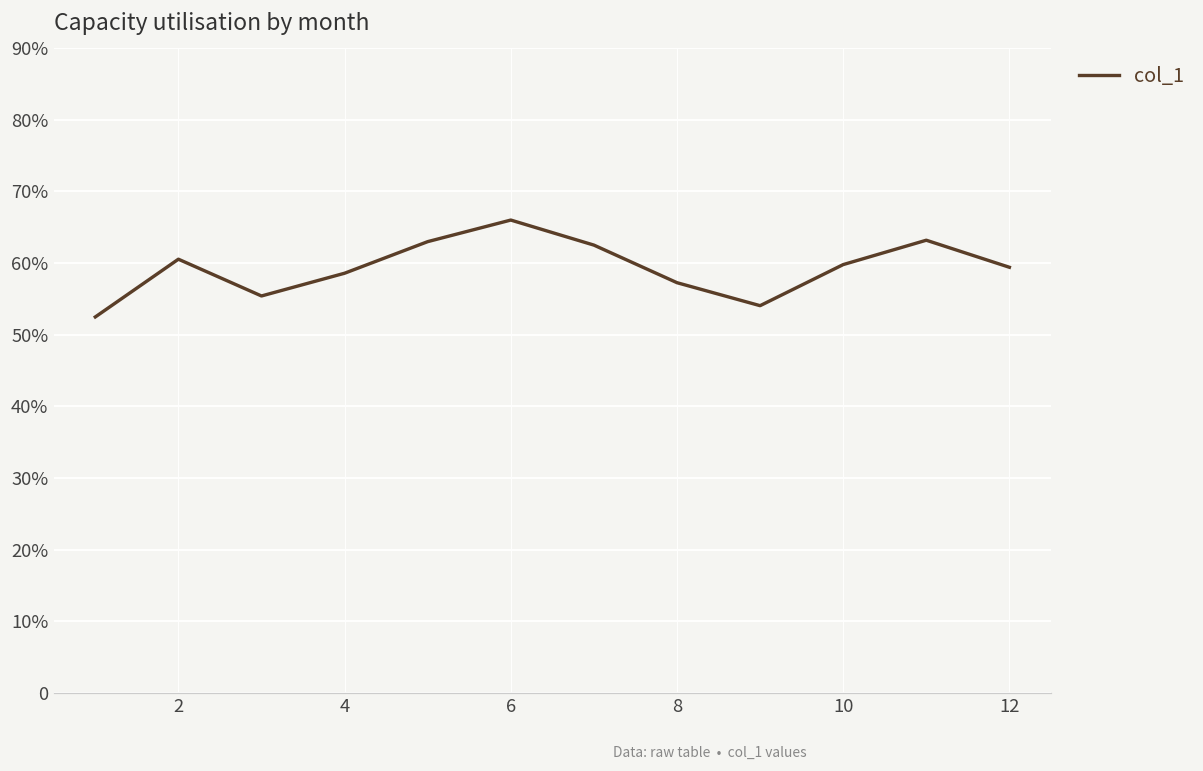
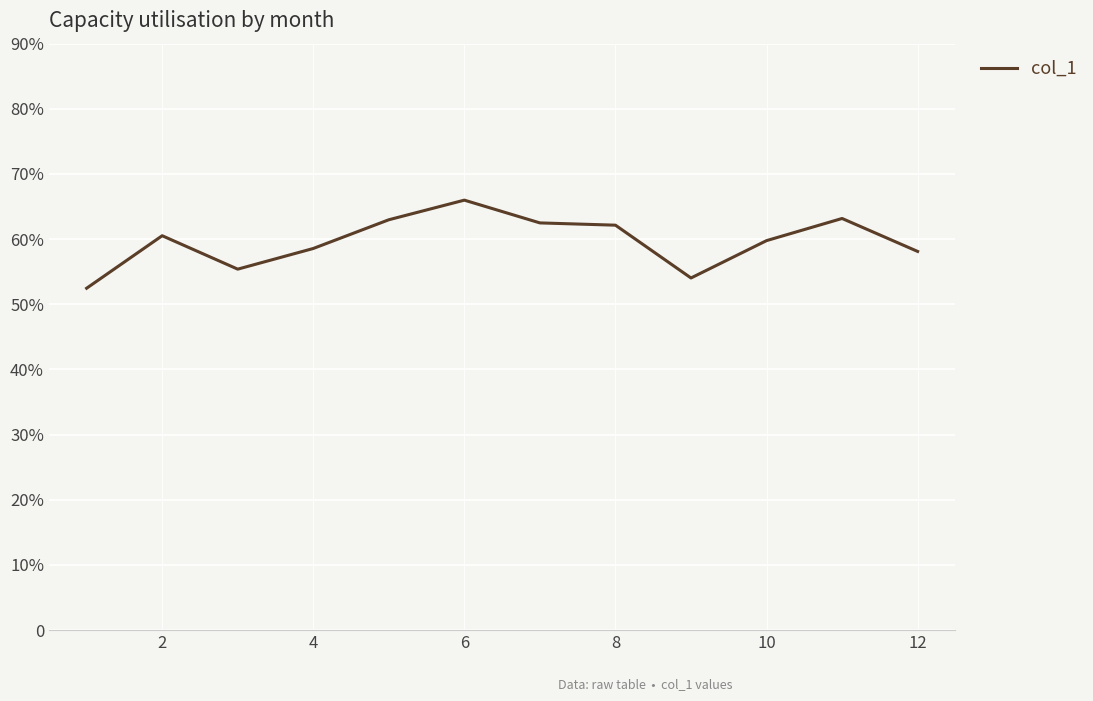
  {
    "2": "61%",
    "4": "59%",
    "6": "66%",
-   "8": "57%",
+   "8": "62%",
    "10": "60%",
-   "12": "59%"
+   "12": "58%"
  }
